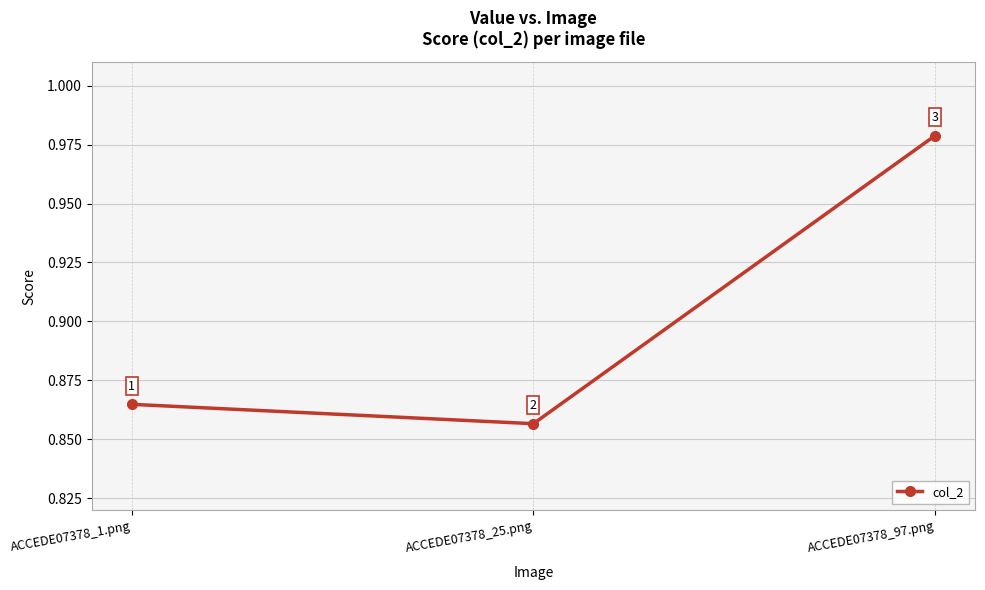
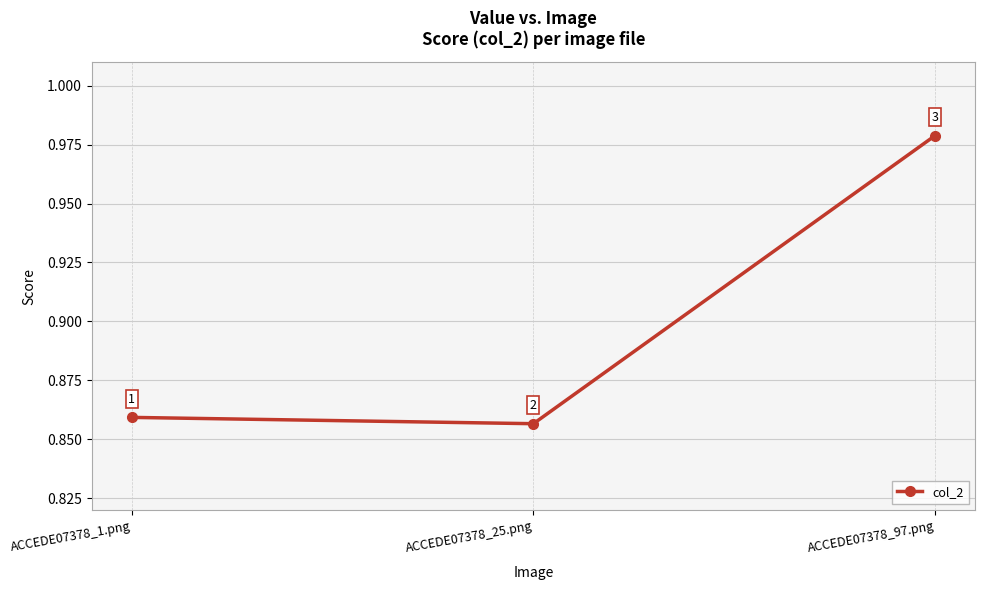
  {
-   "ACCEDE07378_1.png": 0.865
+   "ACCEDE07378_1.png": 0.859
  }
